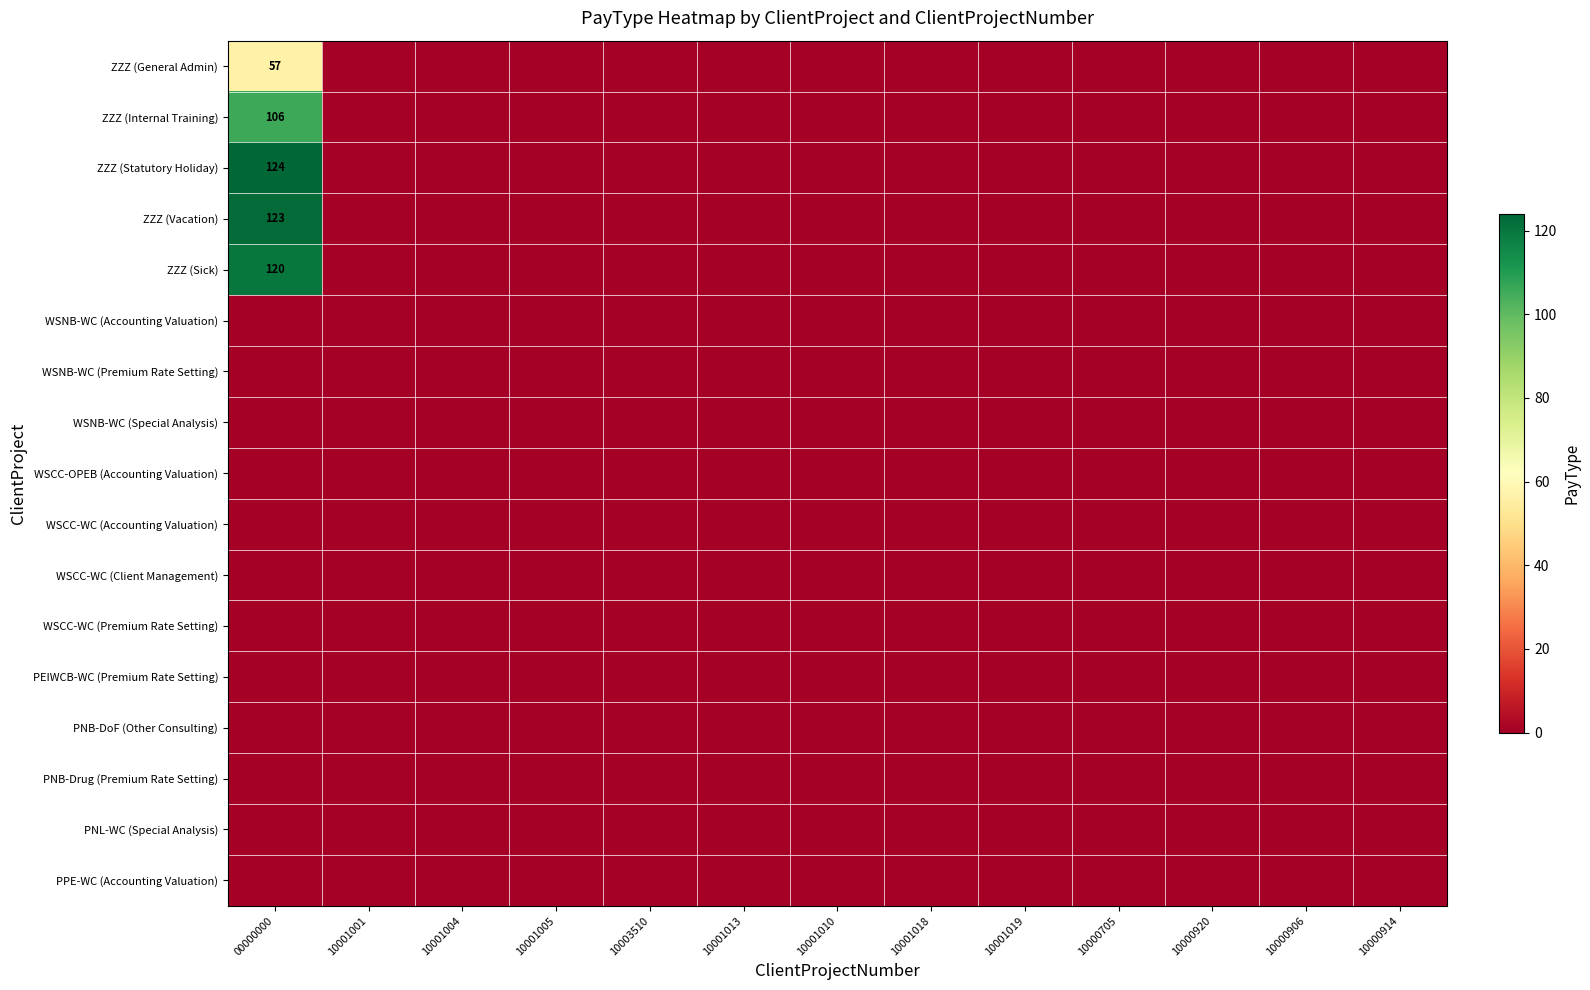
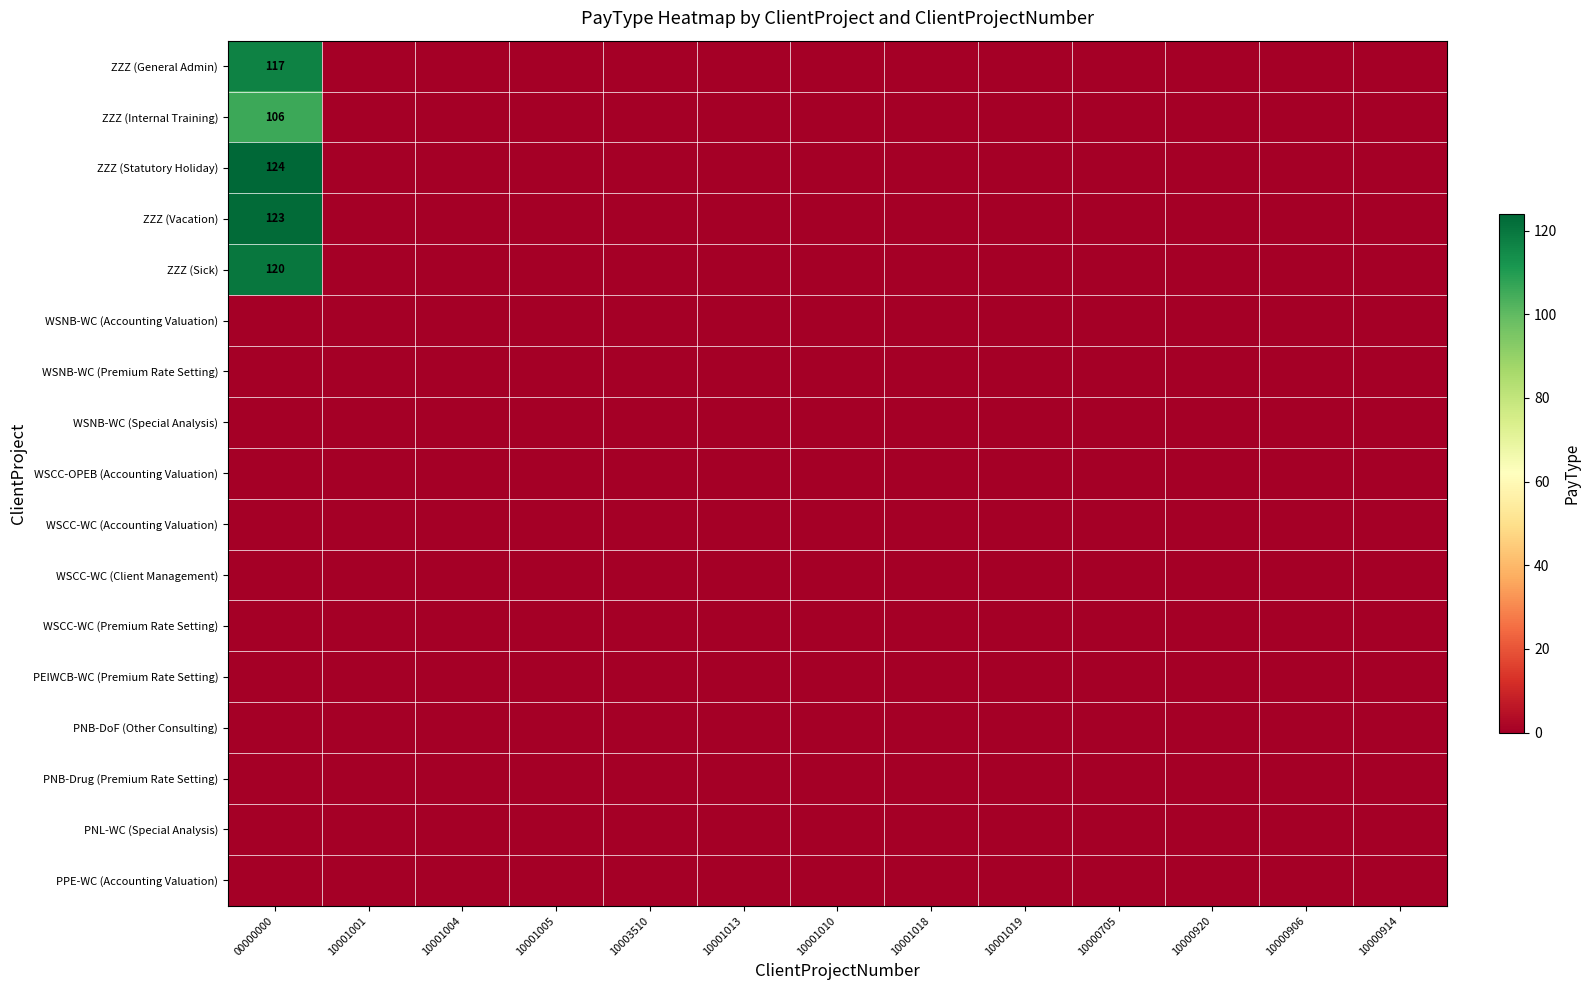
  {
    "ZZZ (General Admin)": {
-     "00000000": 57
+     "00000000": 117
    },
    "ZZZ (Internal Training)": {
      "00000000": 106
    },
    "ZZZ (Statutory Holiday)": {
      "00000000": 124
    },
    "ZZZ (Vacation)": {
      "00000000": 123
    },
    "ZZZ (Sick)": {
      "00000000": 120
    }
  }
